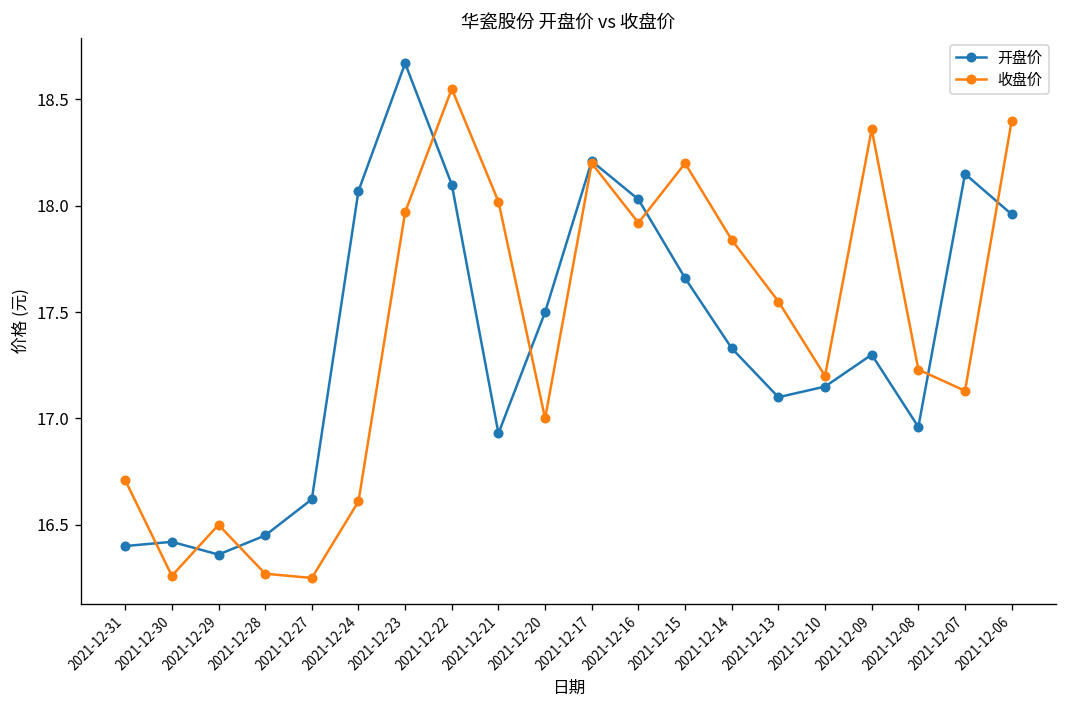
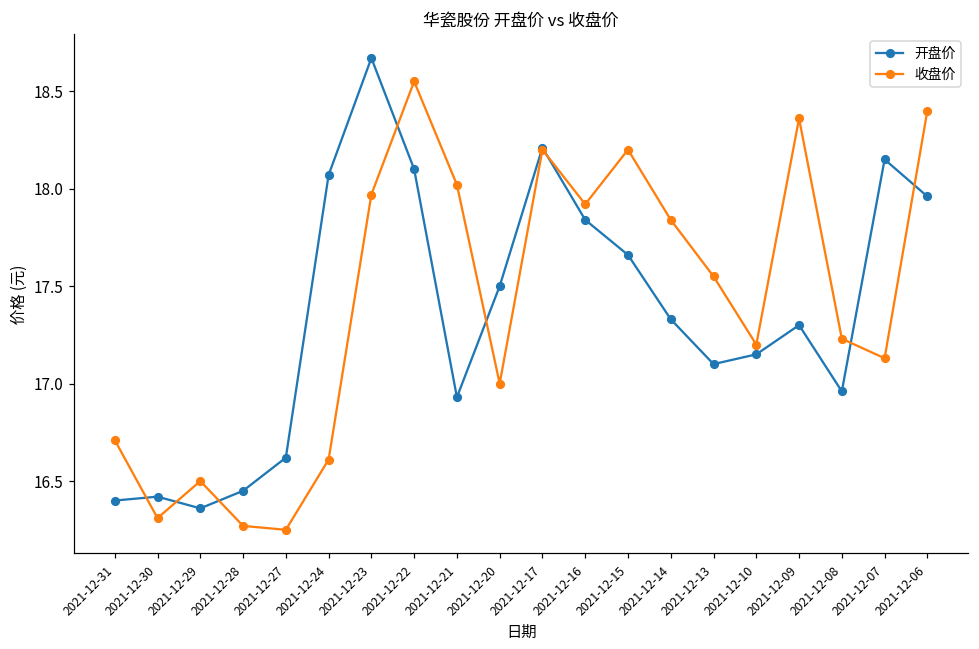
  {
    "开盘价": {
      "2021-12-31": 16.40,
      "2021-12-30": 16.42,
      "2021-12-29": 16.36,
      "2021-12-28": 16.45,
      "2021-12-27": 16.62,
      "2021-12-24": 18.07,
      "2021-12-23": 18.67,
      "2021-12-22": 18.10,
      "2021-12-21": 16.93,
      "2021-12-20": 17.50,
-     "2021-12-16": 18.03,
+     "2021-12-16": 17.84,
      "2021-12-15": 17.66,
      "2021-12-14": 17.33,
      "2021-12-13": 17.10,
      "2021-12-10": 17.15,
      "2021-12-09": 17.30,
      "2021-12-08": 16.96,
      "2021-12-07": 18.15,
      "2021-12-06": 17.96
    },
    "收盘价": {
      "2021-12-31": 16.71,
-     "2021-12-30": 16.26,
+     "2021-12-30": 16.31,
      "2021-12-29": 16.50,
      "2021-12-28": 16.27,
      "2021-12-27": 16.25,
      "2021-12-24": 16.61,
      "2021-12-23": 17.97,
      "2021-12-22": 18.55,
      "2021-12-21": 18.02,
      "2021-12-20": 17.00,
      "2021-12-16": 17.92,
      "2021-12-15": 18.20,
      "2021-12-14": 17.84,
      "2021-12-13": 17.55,
      "2021-12-10": 17.20,
      "2021-12-09": 18.36,
      "2021-12-08": 17.23,
      "2021-12-07": 17.13,
      "2021-12-06": 18.40
    }
  }
